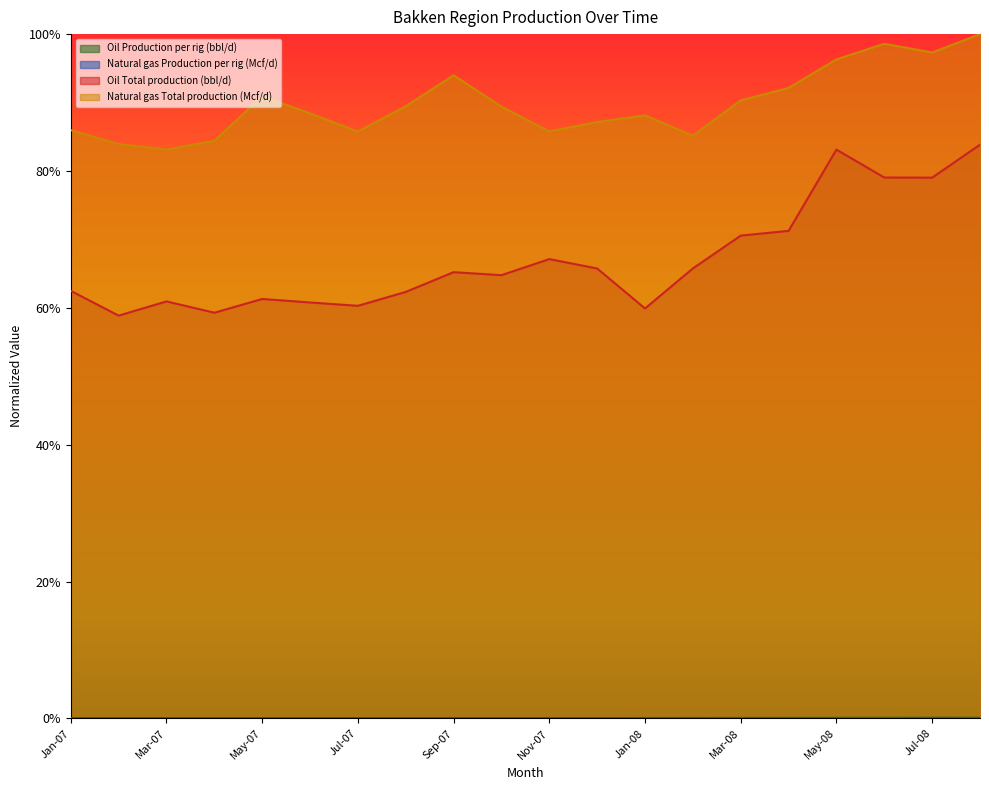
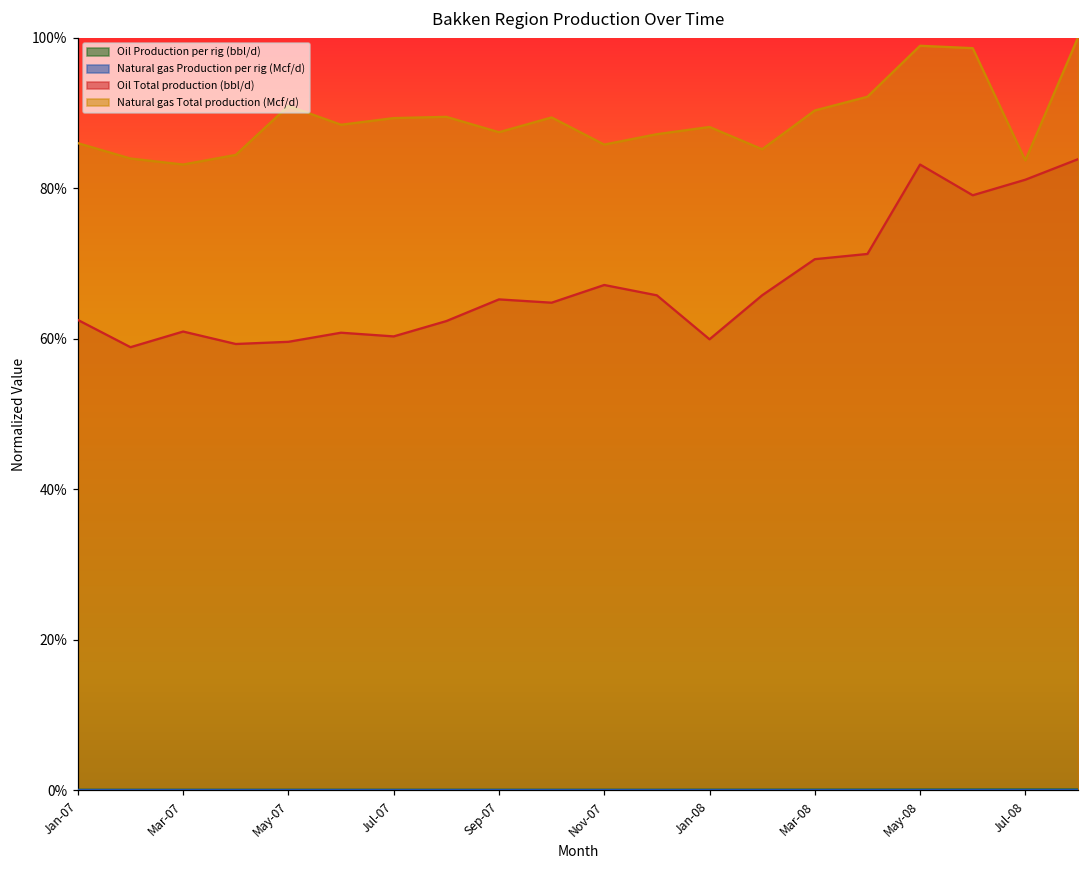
  {
    "Natural gas Production per rig (Mcf/d)": {
      "Jan-07": "0%",
      "Mar-07": "0%",
      "May-07": "0%",
      "Jul-07": "0%",
      "Sep-07": "0%",
      "Nov-07": "0%",
      "Jan-08": "0%",
      "Mar-08": "0%",
      "May-08": "0%",
      "Jul-08": "0%"
    },
    "Oil Total production (bbl/d)": {
      "Jan-07": "62%",
      "Mar-07": "61%",
-     "May-07": "61%",
+     "May-07": "60%",
      "Jul-07": "60%",
      "Sep-07": "65%",
      "Nov-07": "67%",
      "Jan-08": "60%",
      "Mar-08": "71%",
      "May-08": "83%",
-     "Jul-08": "79%"
+     "Jul-08": "81%"
    },
    "Natural gas Total production (Mcf/d)": {
      "Jan-07": "86%",
      "Mar-07": "83%",
-     "Jul-07": "86%",
-     "Sep-07": "94%",
+     "Jul-07": "89%",
+     "Sep-07": "87%",
      "Nov-07": "86%",
      "Jan-08": "88%",
      "Mar-08": "90%",
-     "May-08": "96%",
-     "Jul-08": "97%"
+     "May-08": "99%",
+     "Jul-08": "84%"
    }
  }
